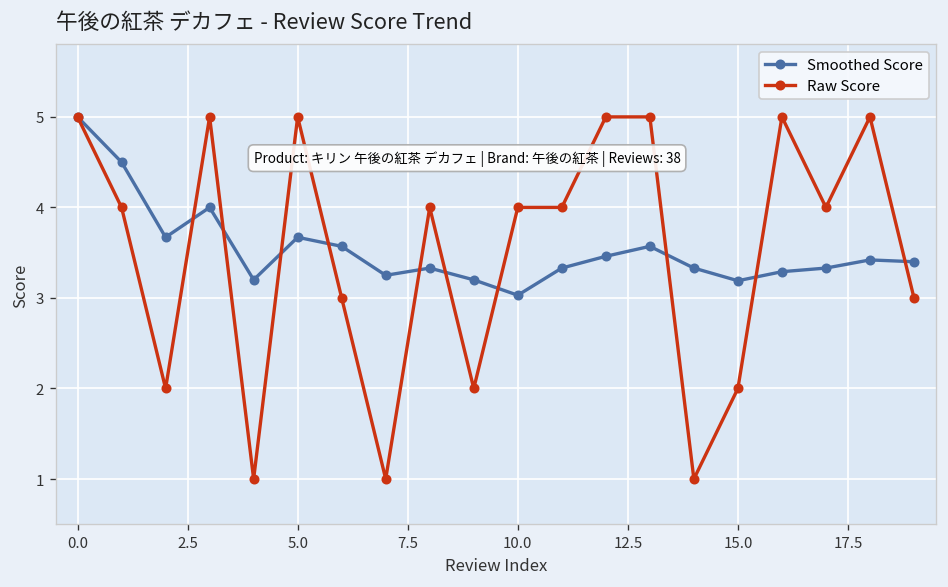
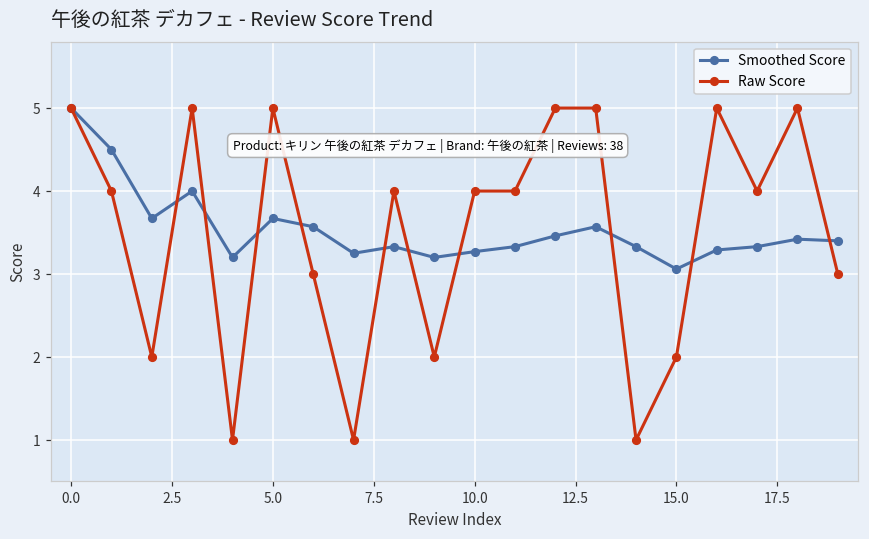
  {
    "Smoothed Score": {
      "5.0": 3.7,
-     "10.0": 3.0,
-     "15.0": 3.2
+     "10.0": 3.3,
+     "15.0": 3.1
    },
    "Raw Score": {
      "5.0": 5.0,
      "10.0": 4.0,
      "15.0": 2.0
    }
  }
